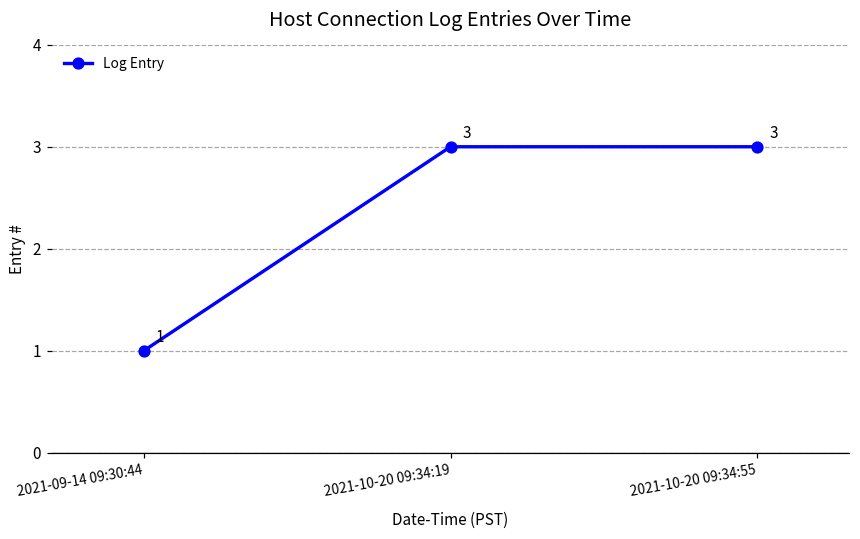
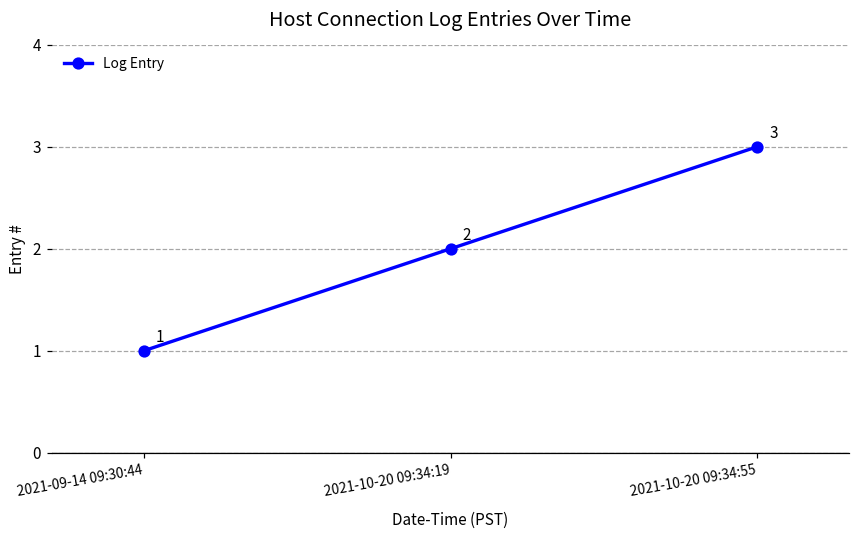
  {
    "2021-09-14 09:30:44": 1,
-   "2021-10-20 09:34:19": 3,
+   "2021-10-20 09:34:19": 2,
    "2021-10-20 09:34:55": 3
  }
